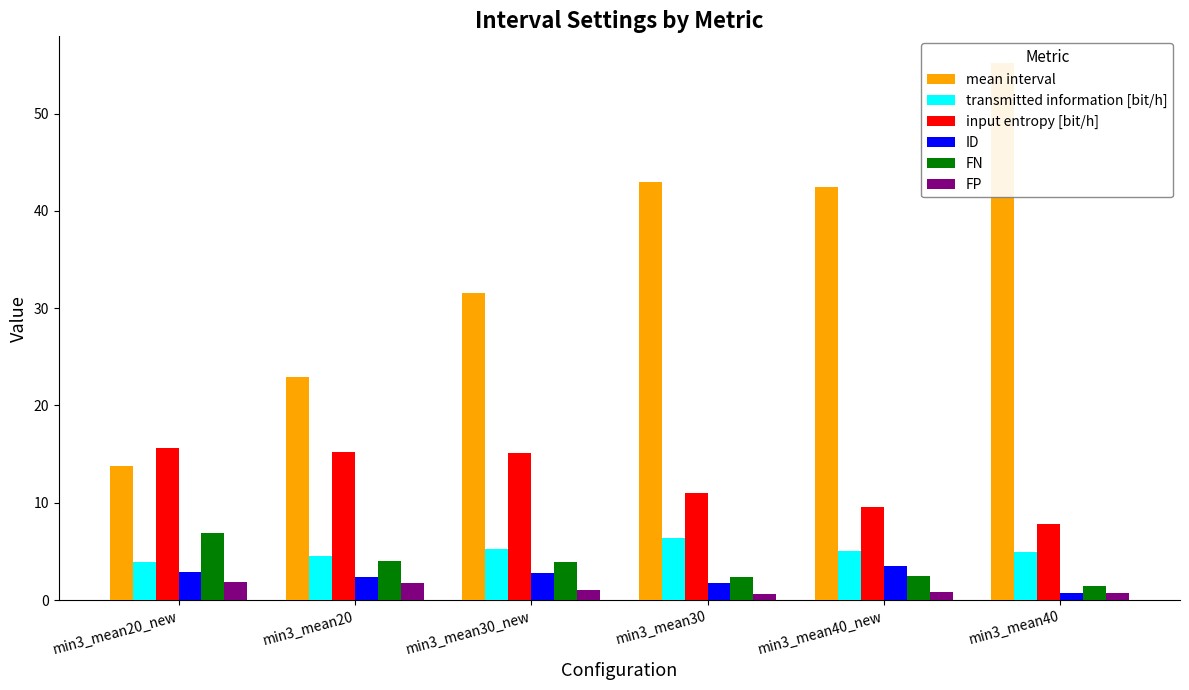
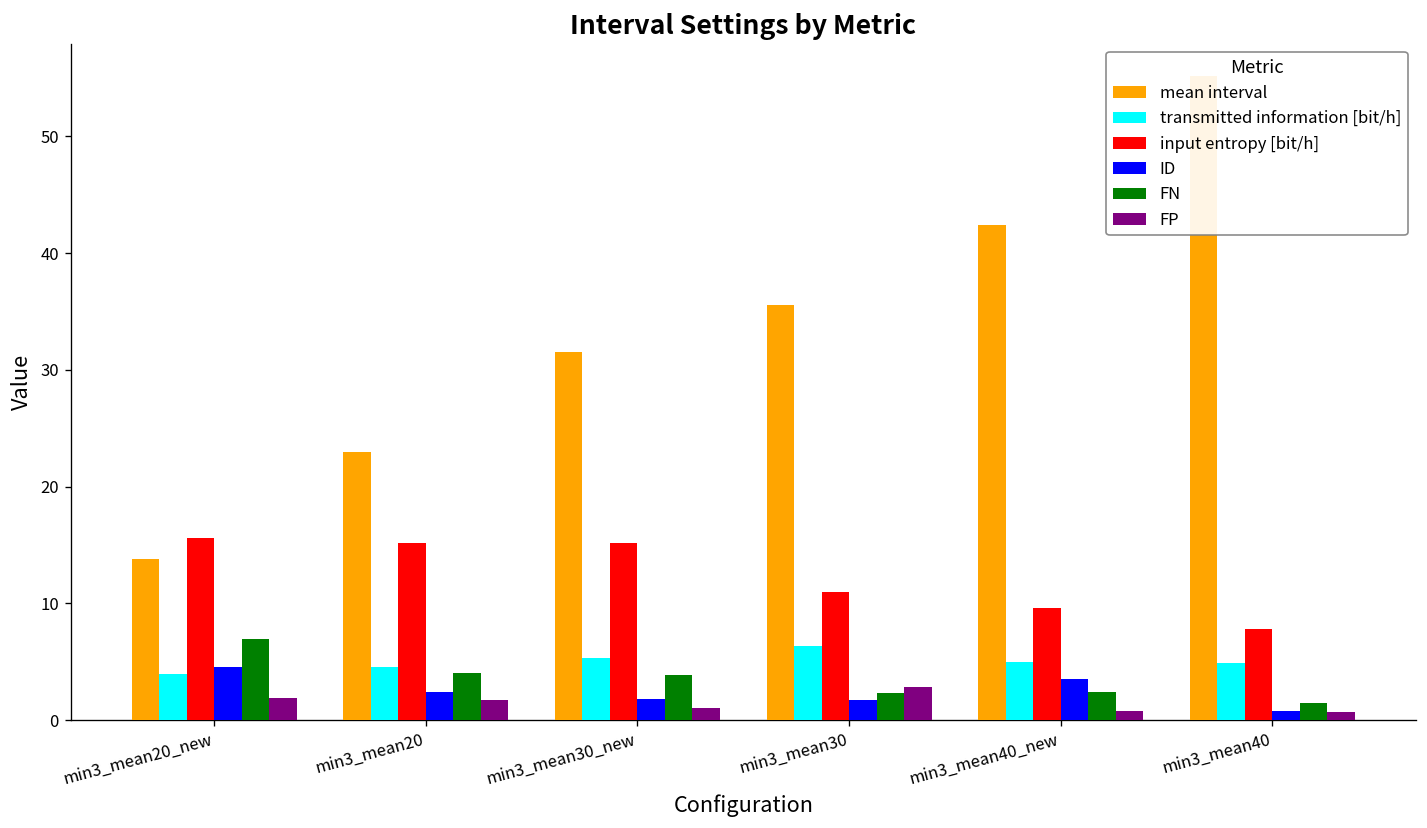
  {
    "mean interval": {
      "min3_mean20_new": 14,
      "min3_mean20": 23,
      "min3_mean30_new": 32,
-     "min3_mean30": 43,
+     "min3_mean30": 36,
      "min3_mean40_new": 42
    },
    "transmitted information [bit/h]": {
      "min3_mean20_new": 4,
      "min3_mean20": 5,
      "min3_mean30_new": 5,
      "min3_mean30": 6,
      "min3_mean40_new": 5,
      "min3_mean40": 5
    },
    "input entropy [bit/h]": {
      "min3_mean20_new": 16,
      "min3_mean20": 15,
      "min3_mean30_new": 15,
      "min3_mean30": 11,
      "min3_mean40_new": 10,
      "min3_mean40": 8
    },
    "ID": {
-     "min3_mean20_new": 3,
+     "min3_mean20_new": 5,
      "min3_mean20": 2,
-     "min3_mean30_new": 3,
+     "min3_mean30_new": 2,
      "min3_mean30": 2,
      "min3_mean40_new": 4,
      "min3_mean40": 1
    },
    "FN": {
      "min3_mean20_new": 7,
      "min3_mean20": 4,
      "min3_mean30_new": 4,
      "min3_mean30": 2,
      "min3_mean40_new": 2,
      "min3_mean40": 1
    },
    "FP": {
      "min3_mean20_new": 2,
      "min3_mean20": 2,
      "min3_mean30_new": 1,
-     "min3_mean30": 1,
+     "min3_mean30": 3,
      "min3_mean40_new": 1,
      "min3_mean40": 1
    }
  }
